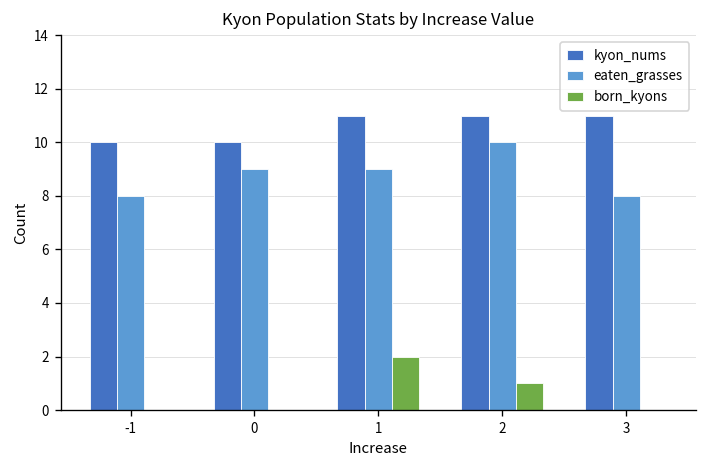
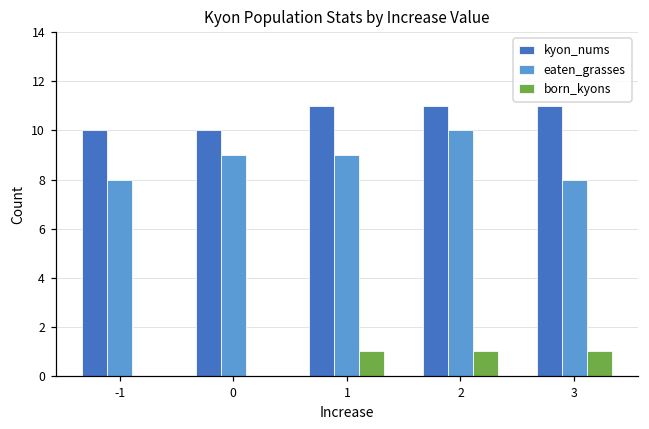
  {
    "born_kyons": {
      "-1": 0,
      "0": 0,
-     "1": 2,
+     "1": 1,
      "2": 1,
-     "3": 0
+     "3": 1
    }
  }
